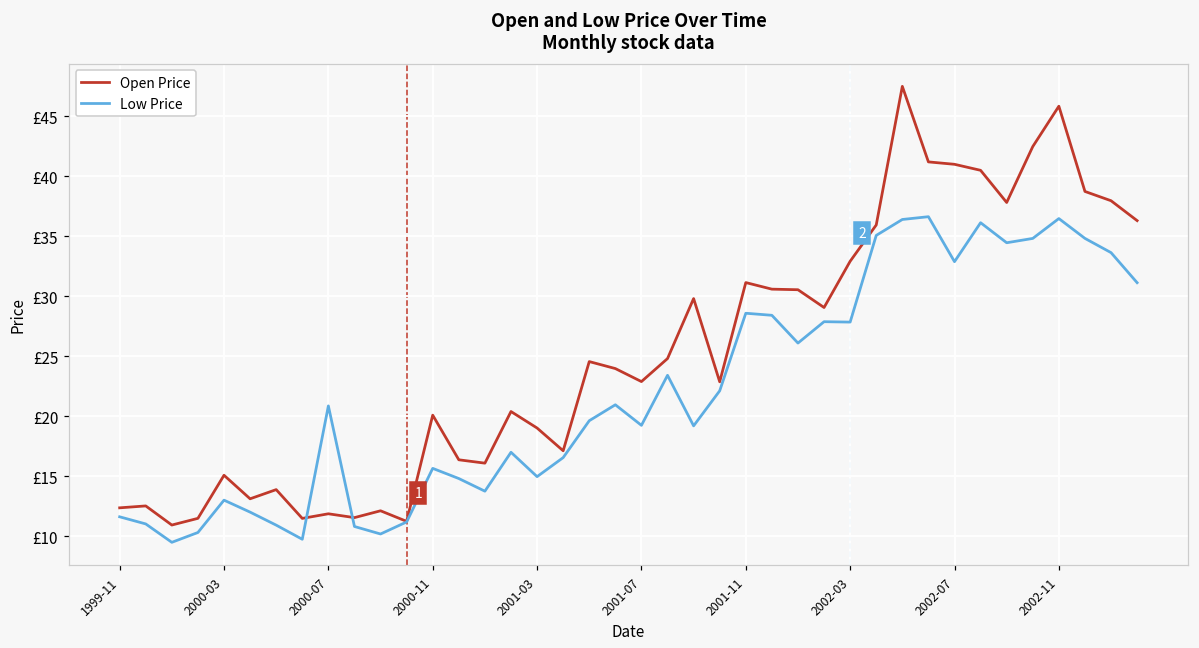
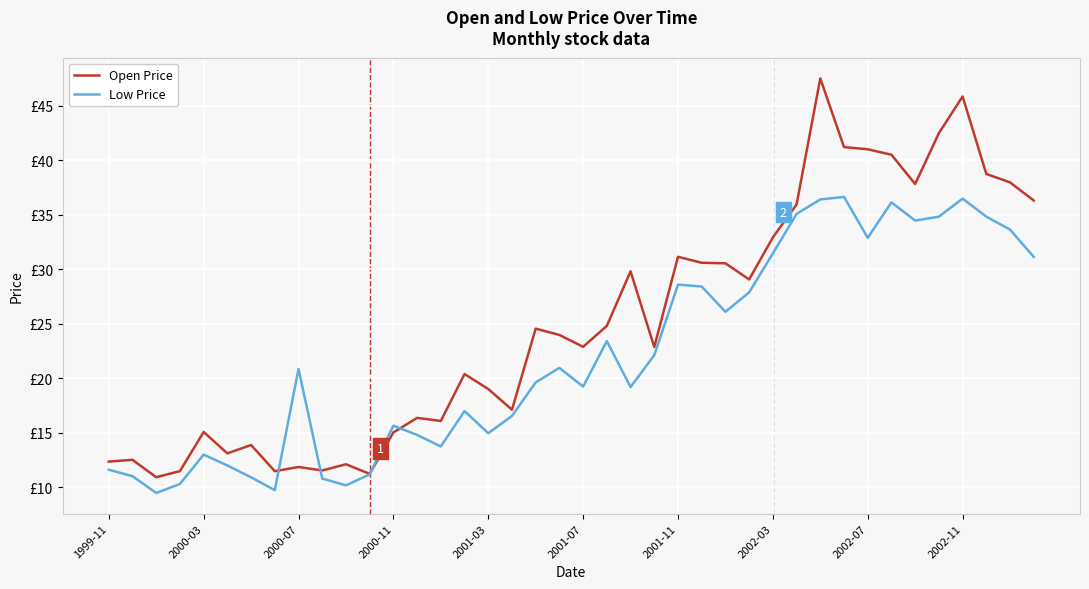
  {
    "Open Price": {
      "1999-11": "£12.4",
      "2000-03": "£15.1",
      "2000-07": "£11.9",
-     "2000-11": "£20.1",
+     "2000-11": "£15.1",
      "2001-03": "£19.0",
      "2001-07": "£22.9",
      "2001-11": "£31.2",
      "2002-03": "£32.9",
      "2002-07": "£41.0",
      "2002-11": "£45.8"
    },
    "Low Price": {
      "1999-11": "£11.6",
      "2000-03": "£13.0",
      "2000-07": "£20.9",
      "2001-03": "£15.0",
      "2001-07": "£19.3",
      "2001-11": "£28.6",
-     "2002-03": "£27.9",
+     "2002-03": "£31.5",
      "2002-07": "£32.9",
      "2002-11": "£36.5"
    }
  }
